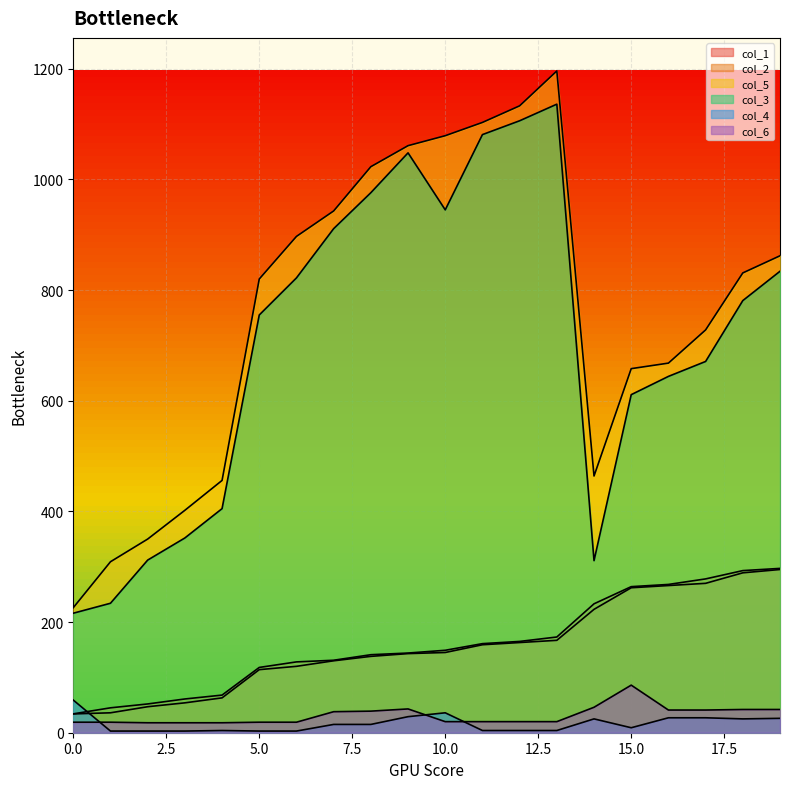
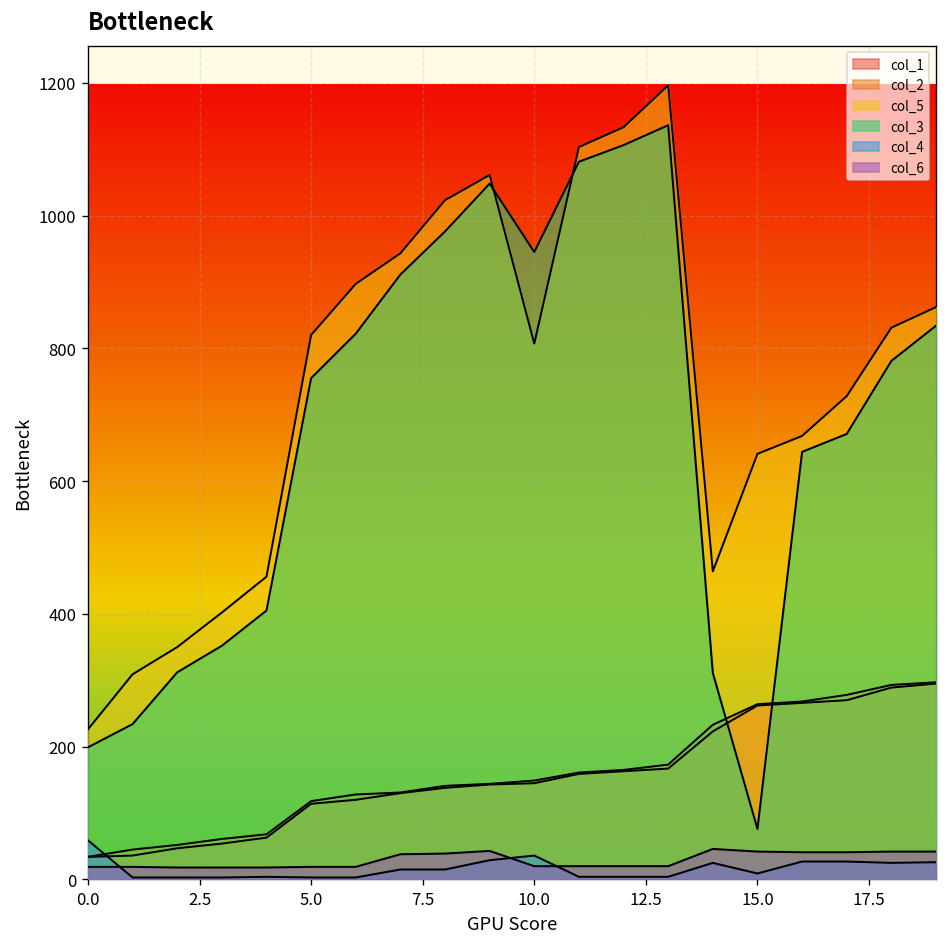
  {
    "col_5": {
      "0.0": 230,
      "5.0": 820,
-     "10.0": 1080,
-     "15.0": 660
+     "10.0": 810,
+     "15.0": 640
    },
    "col_3": {
-     "0.0": 220,
+     "0.0": 200,
      "5.0": 760,
      "10.0": 950,
-     "15.0": 610
+     "15.0": 80
    },
    "col_4": {
      "0.0": 60,
      "5.0": 0,
      "10.0": 40,
      "15.0": 10
    },
    "col_6": {
      "0.0": 20,
      "5.0": 20,
      "10.0": 20,
-     "15.0": 90
+     "15.0": 40
    }
  }
